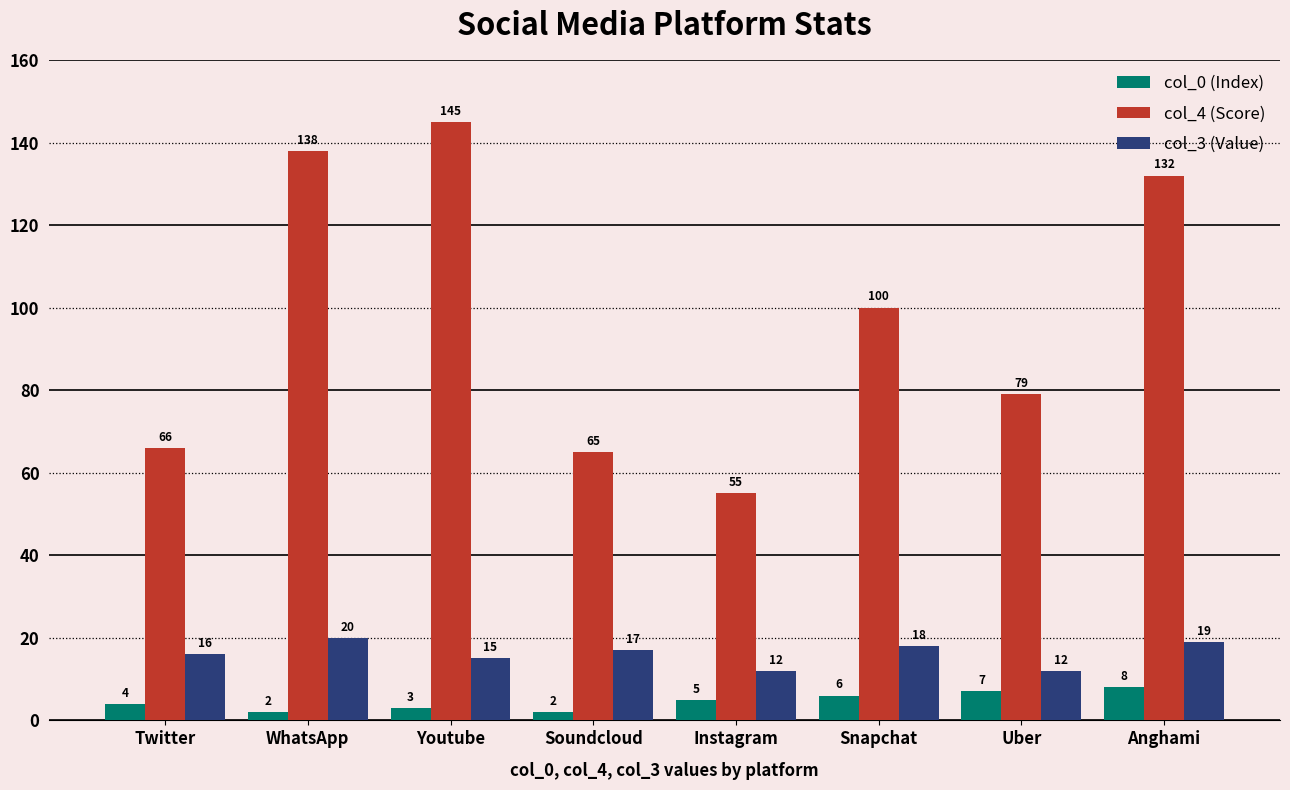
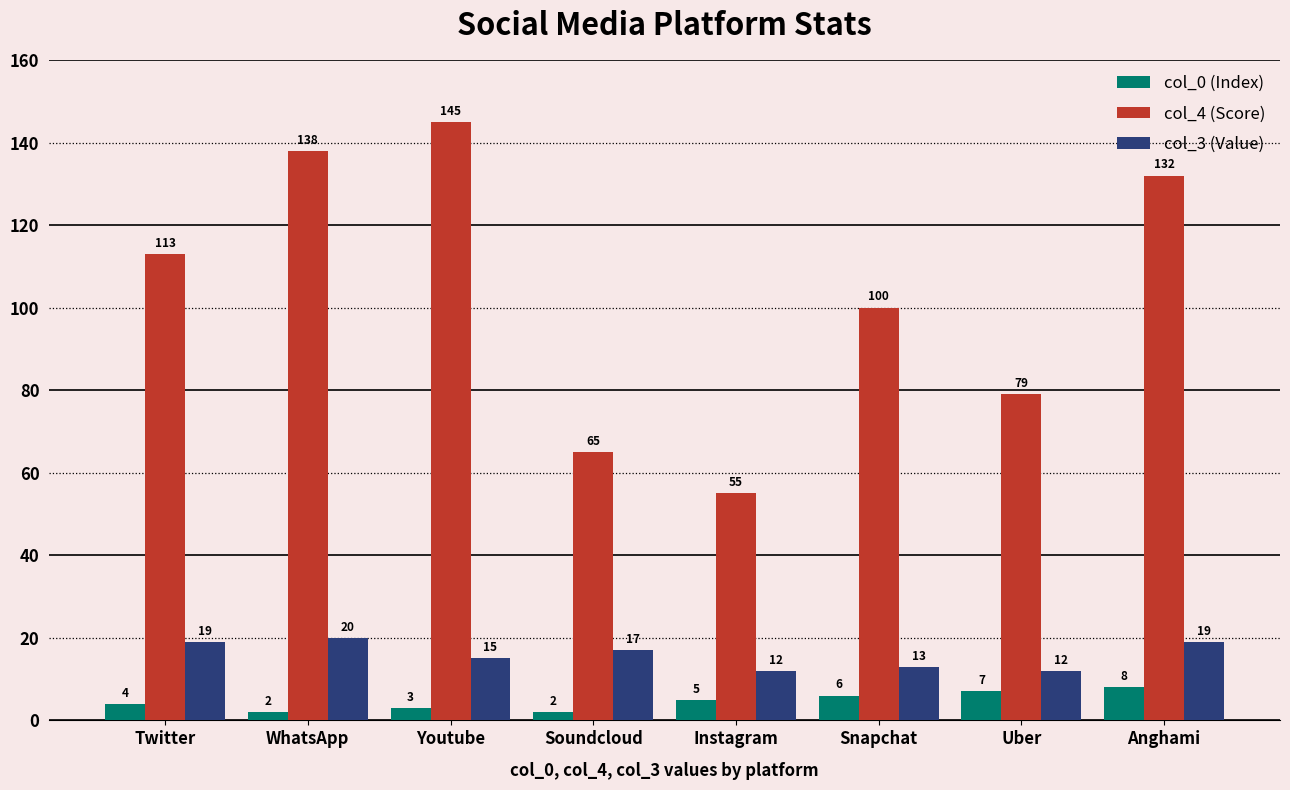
  {
    "col_0 (Index)": {
      "Twitter": 4,
      "WhatsApp": 2,
      "Youtube": 3,
      "Soundcloud": 2,
      "Instagram": 5,
      "Snapchat": 6,
      "Uber": 7,
      "Anghami": 8
    },
    "col_4 (Score)": {
-     "Twitter": 66,
+     "Twitter": 113,
      "WhatsApp": 138,
      "Youtube": 145,
      "Soundcloud": 65,
      "Instagram": 55,
      "Snapchat": 100,
      "Uber": 79,
      "Anghami": 132
    },
    "col_3 (Value)": {
-     "Twitter": 16,
+     "Twitter": 19,
      "WhatsApp": 20,
      "Youtube": 15,
      "Soundcloud": 17,
      "Instagram": 12,
-     "Snapchat": 18,
+     "Snapchat": 13,
      "Uber": 12,
      "Anghami": 19
    }
  }
